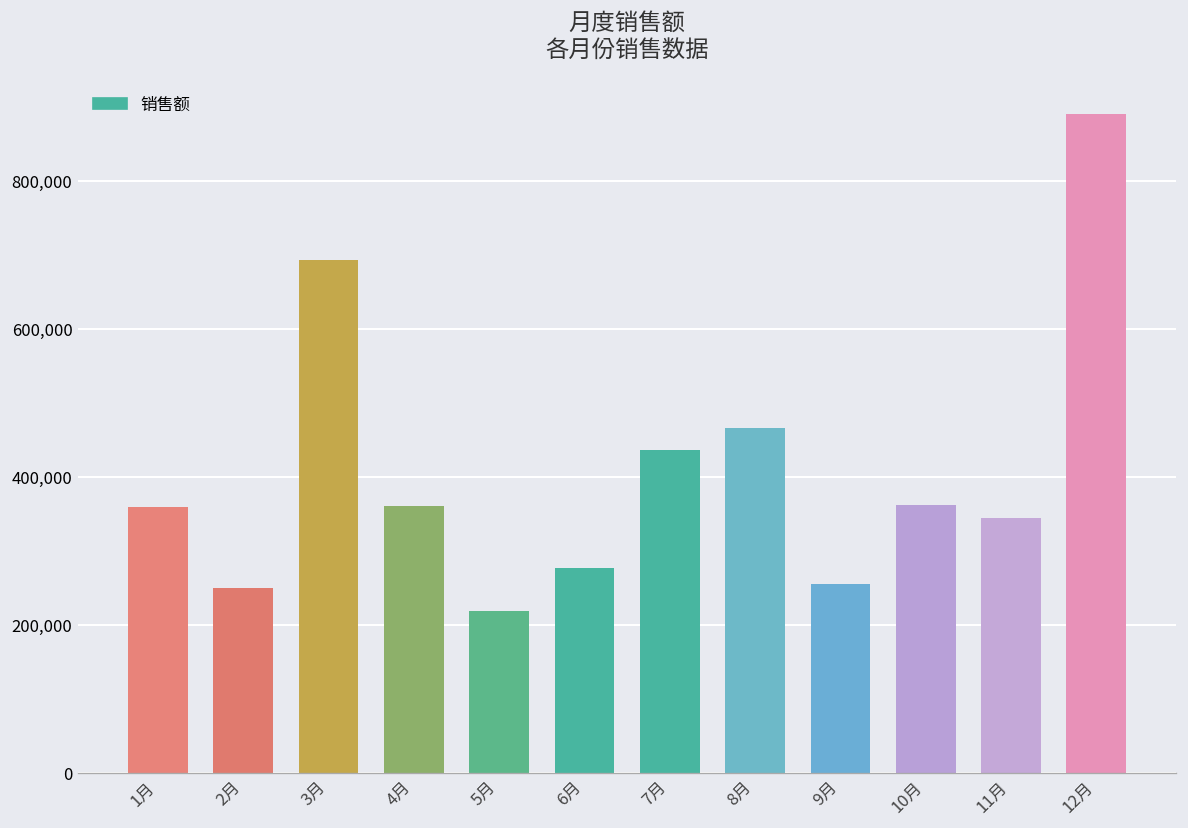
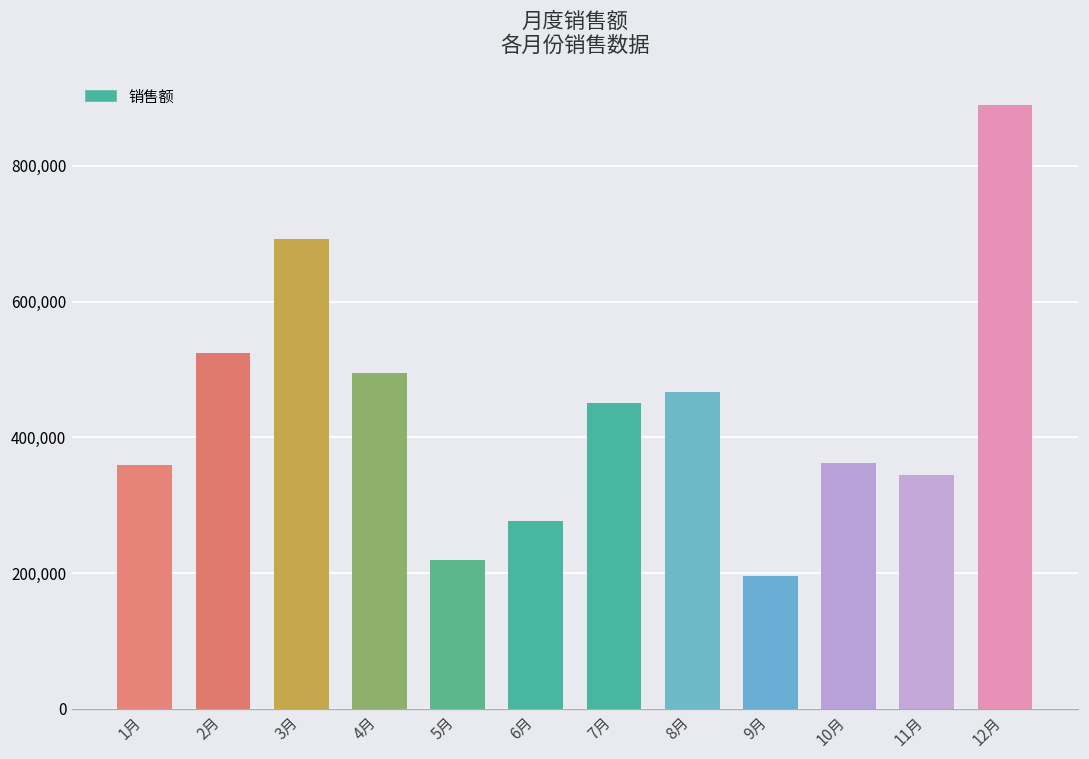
  {
    "1月": "360,000",
-   "2月": "250,000",
+   "2月": "520,000",
    "3月": "690,000",
-   "4月": "360,000",
+   "4月": "490,000",
    "5月": "220,000",
    "6月": "280,000",
-   "7月": "440,000",
+   "7月": "450,000",
    "8月": "470,000",
-   "9月": "260,000",
+   "9月": "200,000",
    "10月": "360,000",
    "11月": "350,000",
    "12月": "890,000"
  }
